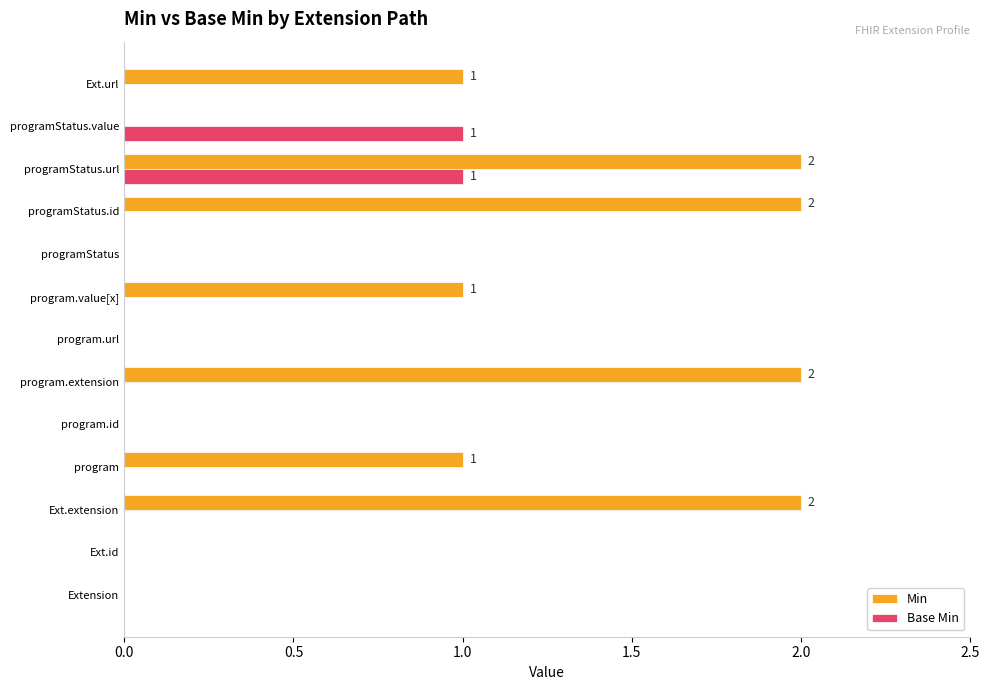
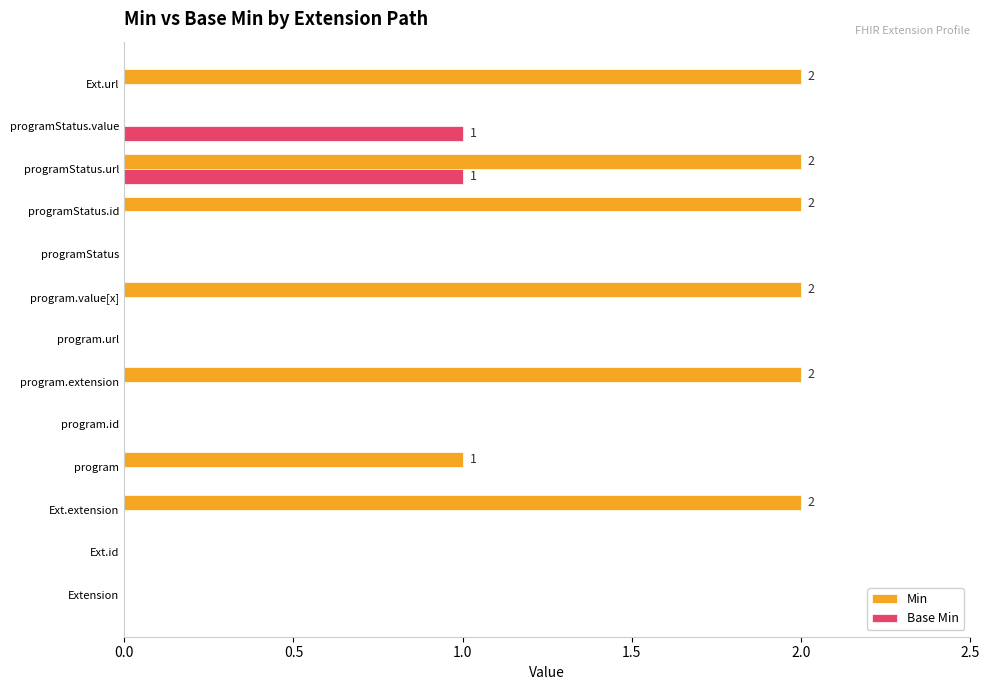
  {
    "Min": {
-     "Ext.url": 1,
+     "Ext.url": 2,
      "programStatus.url": 2,
      "programStatus.id": 2,
-     "program.value[x]": 1,
+     "program.value[x]": 2,
      "program.extension": 2,
      "program": 1,
      "Ext.extension": 2
    },
    "Base Min": {
      "programStatus.value": 1,
      "programStatus.url": 1
    }
  }
